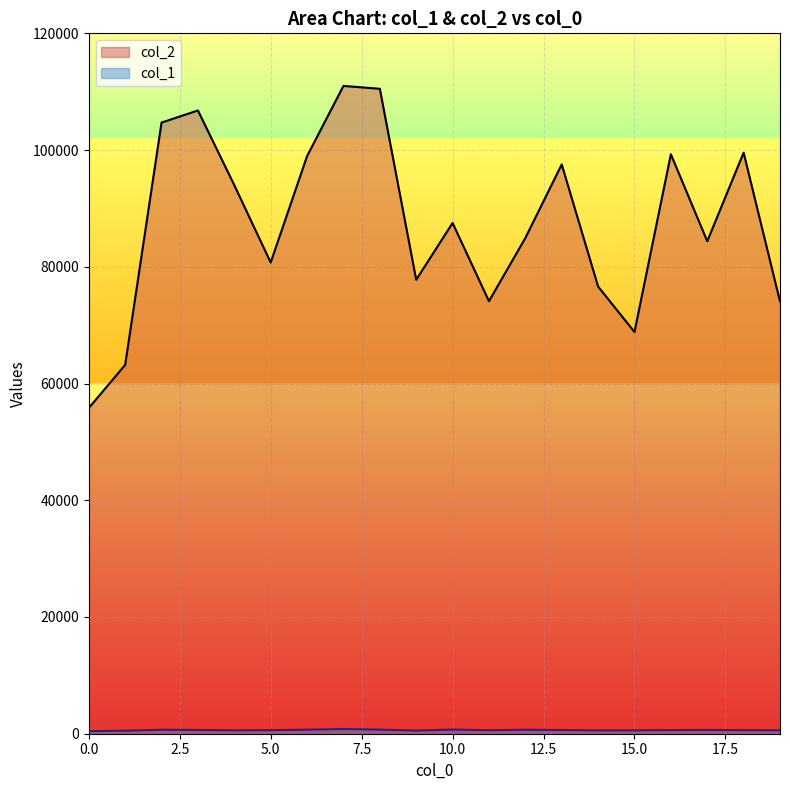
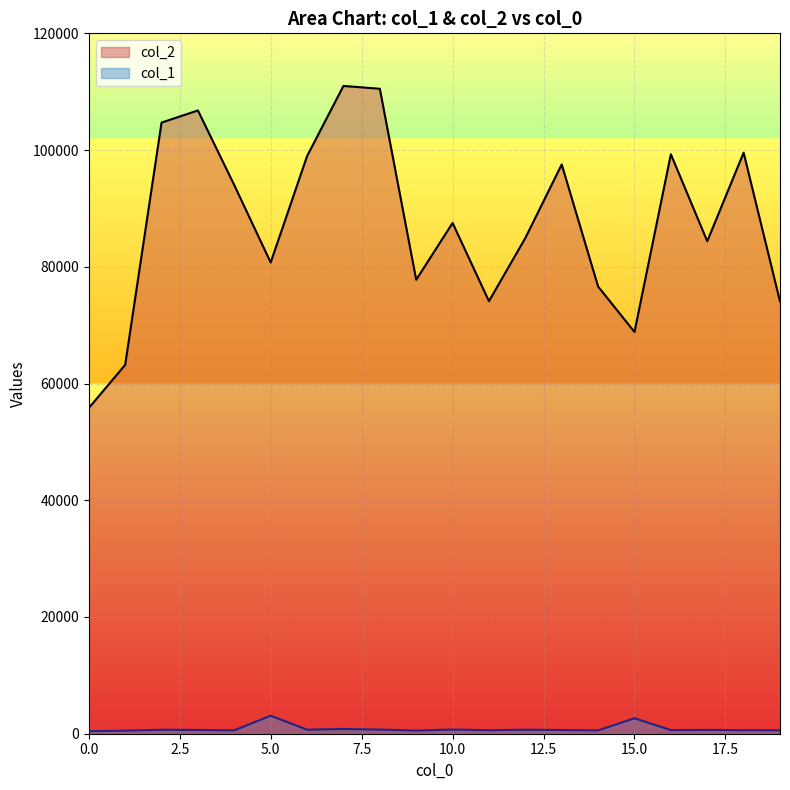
  {
    "col_2": {
      "0.0": 56000,
      "5.0": 81000,
      "10.0": 88000,
      "15.0": 69000
    },
    "col_1": {
      "0.0": 0,
-     "5.0": 1000,
+     "5.0": 3000,
      "10.0": 1000,
-     "15.0": 1000
+     "15.0": 3000
    }
  }
